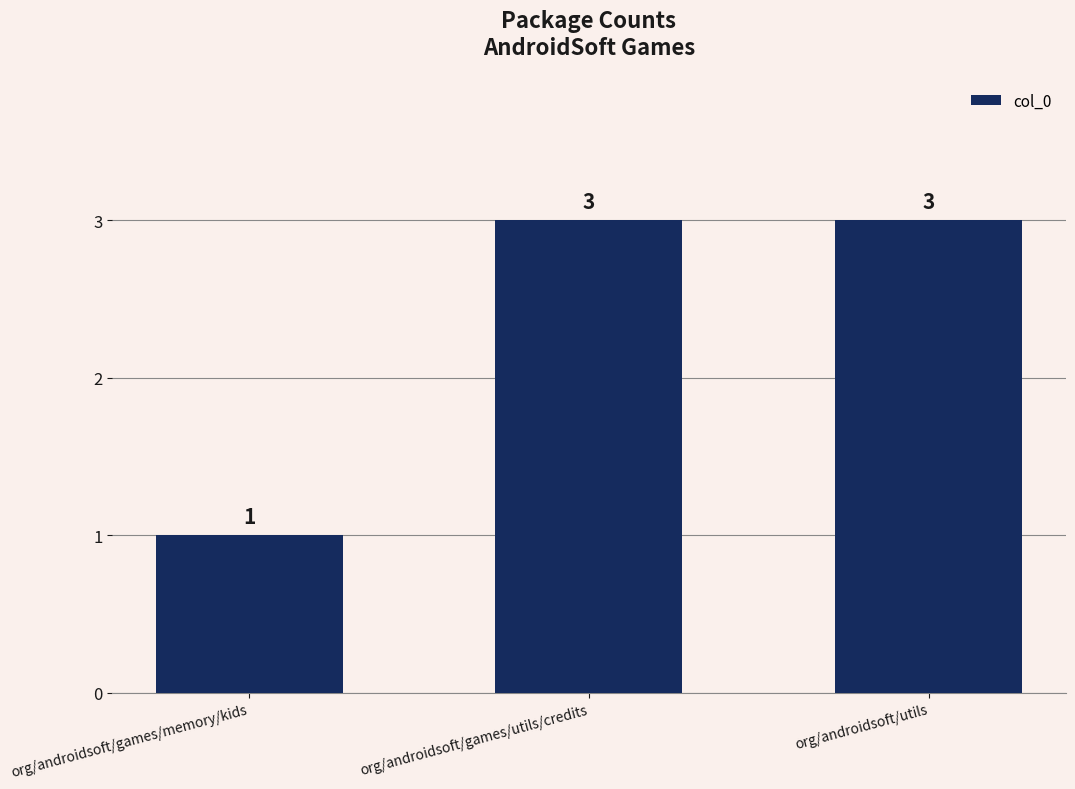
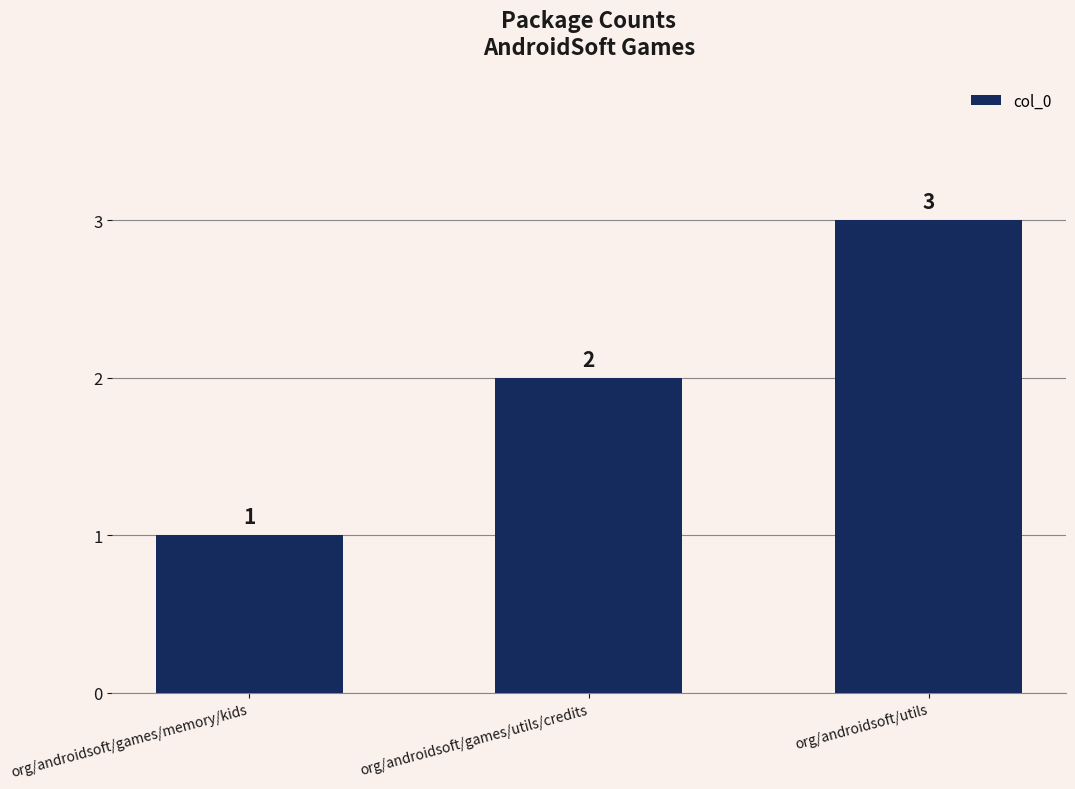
  {
    "org/androidsoft/games/memory/kids": 1,
-   "org/androidsoft/games/utils/credits": 3,
+   "org/androidsoft/games/utils/credits": 2,
    "org/androidsoft/utils": 3
  }
